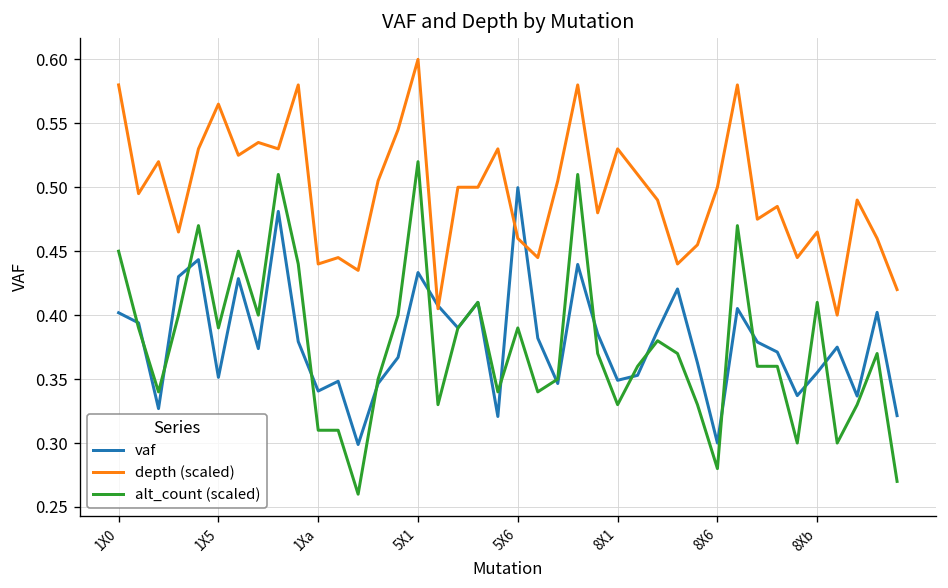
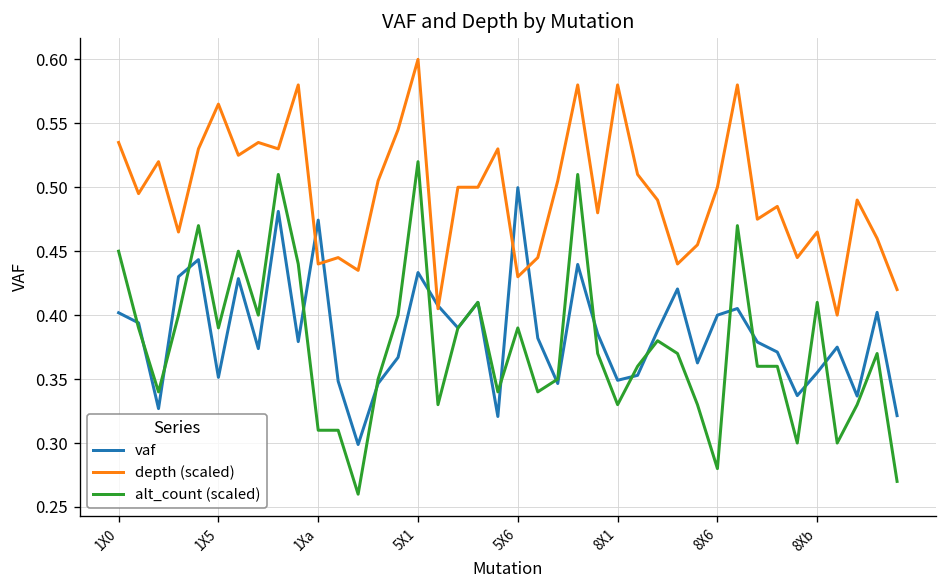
  {
    "vaf": {
      "1X0": 0.402,
      "1X5": 0.351,
-     "1Xa": 0.341,
+     "1Xa": 0.474,
      "5X1": 0.433,
      "5X6": 0.500,
      "8X1": 0.349,
-     "8X6": 0.3,
+     "8X6": 0.4,
      "8Xb": 0.355
    },
    "depth (scaled)": {
-     "1X0": 0.580,
+     "1X0": 0.535,
      "1X5": 0.565,
      "1Xa": 0.440,
      "5X1": 0.600,
-     "5X6": 0.460,
-     "8X1": 0.530,
+     "5X6": 0.430,
+     "8X1": 0.580,
      "8X6": 0.500,
      "8Xb": 0.465
    },
    "alt_count (scaled)": {
      "1X0": 0.450,
      "1X5": 0.390,
      "1Xa": 0.310,
      "5X1": 0.520,
      "5X6": 0.390,
      "8X1": 0.330,
      "8X6": 0.280,
      "8Xb": 0.410
    }
  }
